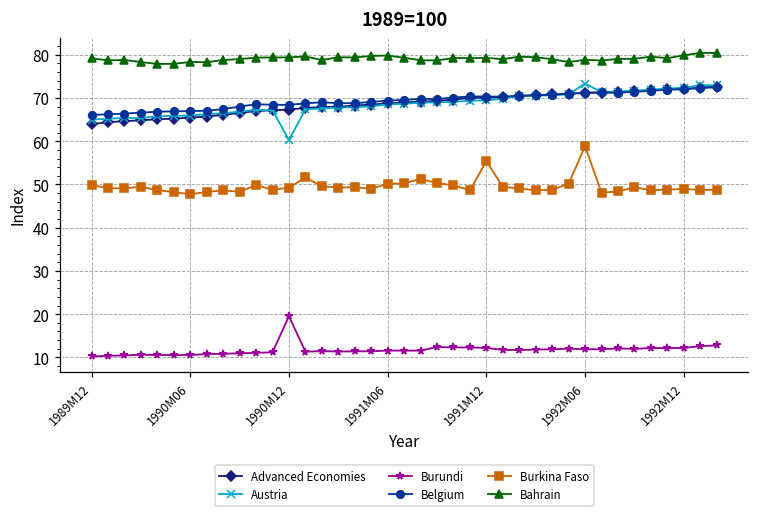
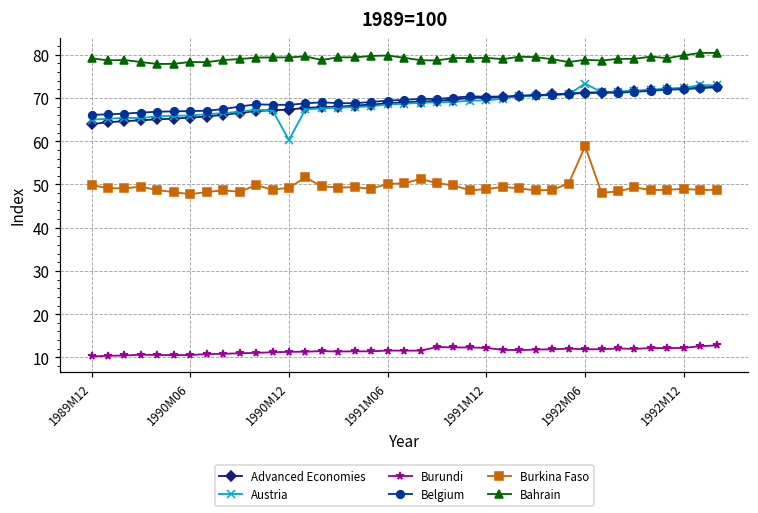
  {
    "Austria": {
      "1989M12": 65,
      "1990M12": 60,
      "1991M12": 69,
      "1992M06": 73
    },
    "Burundi": {
      "1989M12": 10,
      "1990M06": 11,
-     "1990M12": 20,
+     "1990M12": 11,
      "1991M06": 12,
      "1991M12": 12,
      "1992M06": 12,
      "1992M12": 12
    },
    "Burkina Faso": {
      "1989M12": 50,
      "1990M06": 48,
      "1990M12": 49,
      "1991M06": 50,
-     "1991M12": 55,
+     "1991M12": 49,
      "1992M06": 59,
      "1992M12": 49
    },
    "Bahrain": {
      "1989M12": 79,
      "1990M06": 78,
      "1990M12": 79,
      "1991M06": 80,
      "1991M12": 79,
      "1992M06": 79,
      "1992M12": 80
    }
  }
